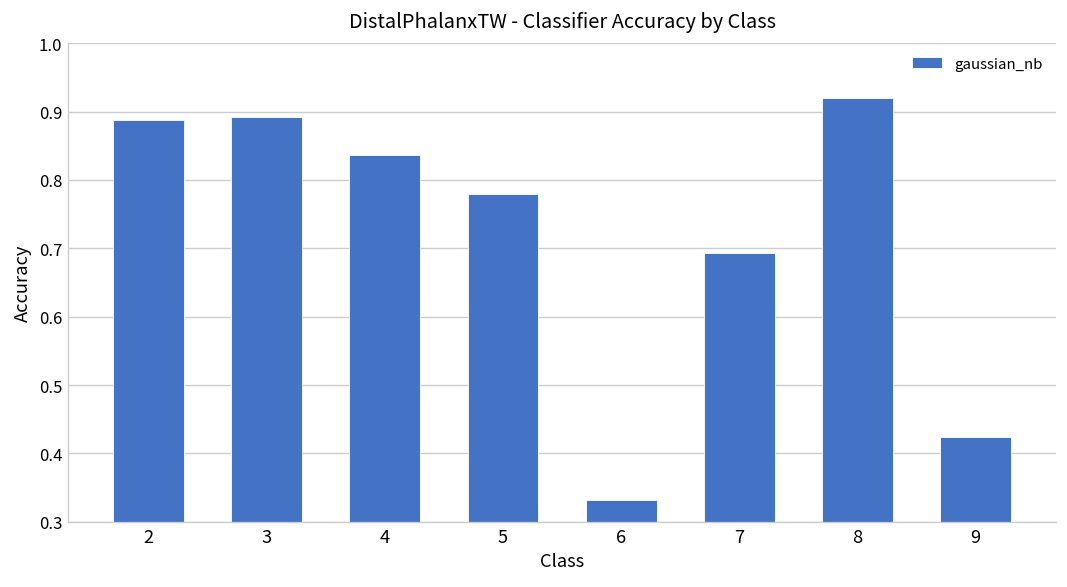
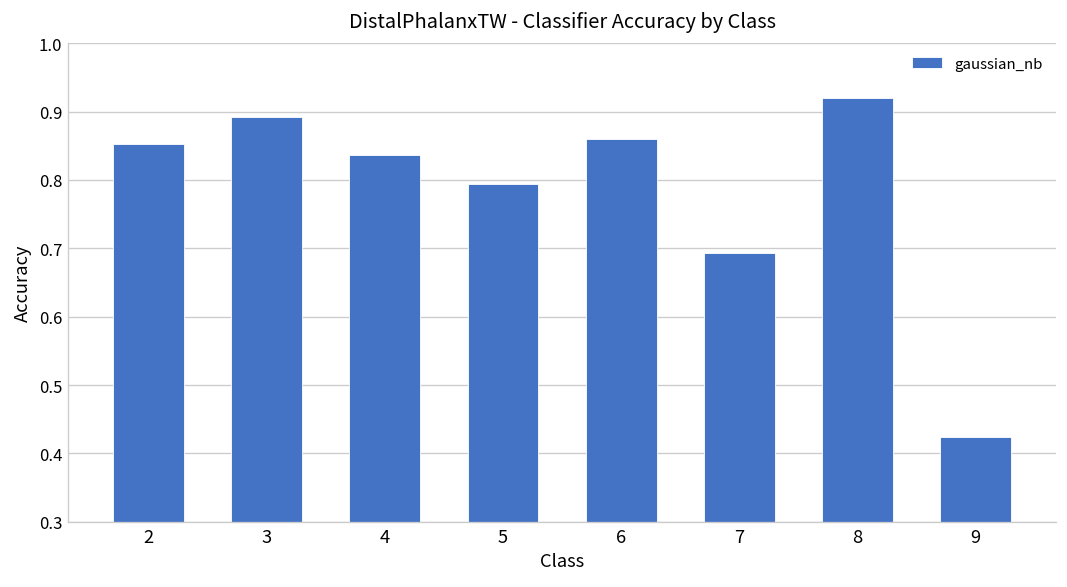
  {
-   "2": 0.89,
+   "2": 0.85,
    "3": 0.89,
    "4": 0.84,
-   "5": 0.78,
-   "6": 0.33,
+   "5": 0.79,
+   "6": 0.86,
    "7": 0.69,
    "8": 0.92,
    "9": 0.42
  }
